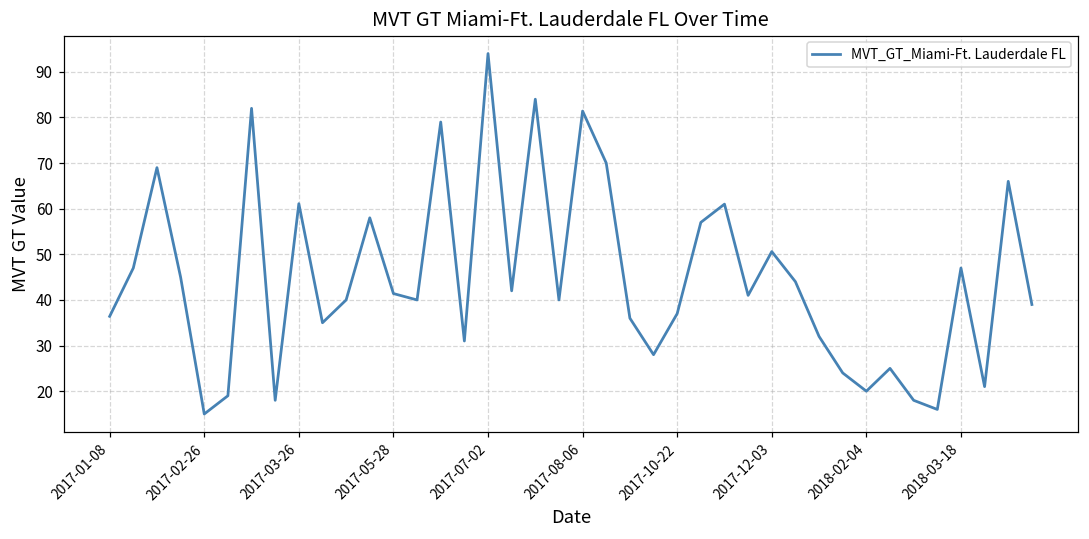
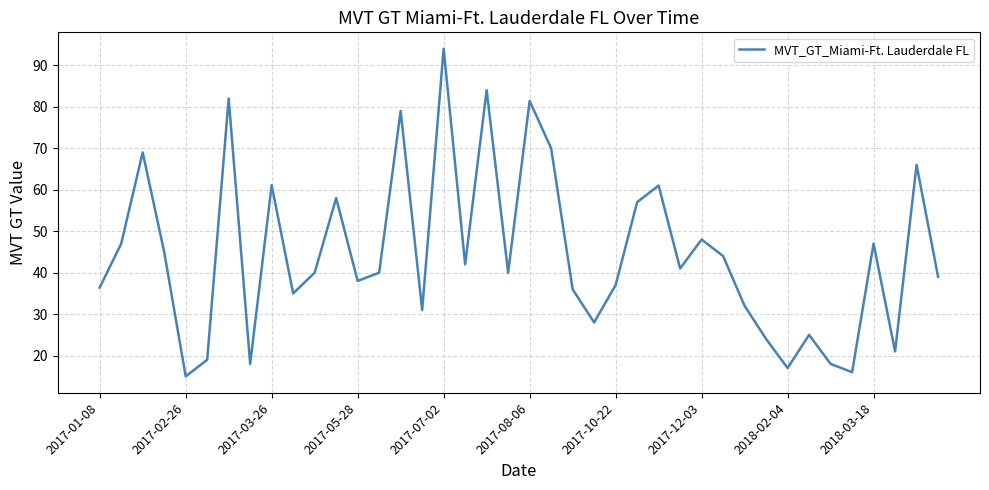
  {
    "2017-01-08": 36,
    "2017-02-26": 15,
    "2017-03-26": 61,
-   "2017-05-28": 41,
+   "2017-05-28": 38,
    "2017-07-02": 94,
    "2017-08-06": 81,
    "2017-10-22": 37,
-   "2017-12-03": 51,
-   "2018-02-04": 20,
+   "2017-12-03": 48,
+   "2018-02-04": 17,
    "2018-03-18": 47
  }
